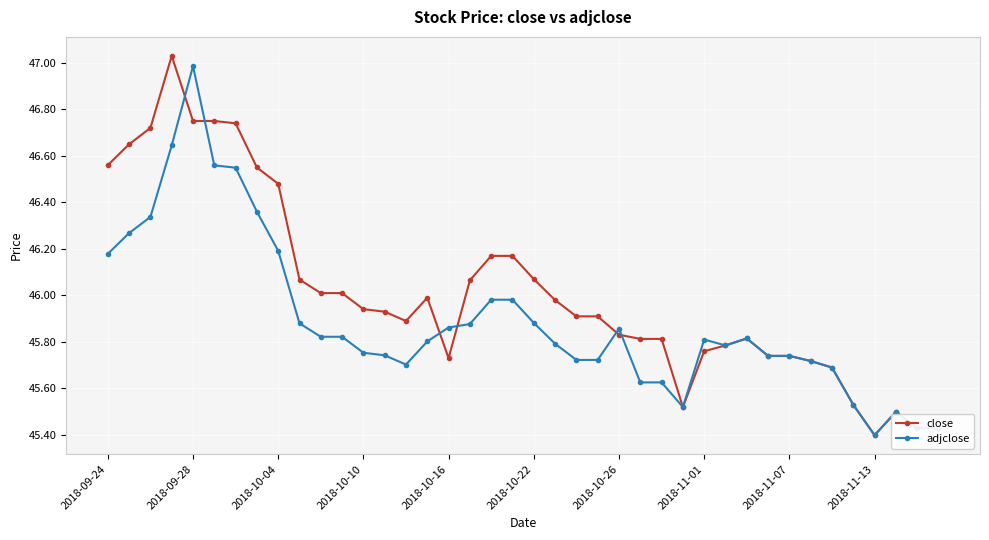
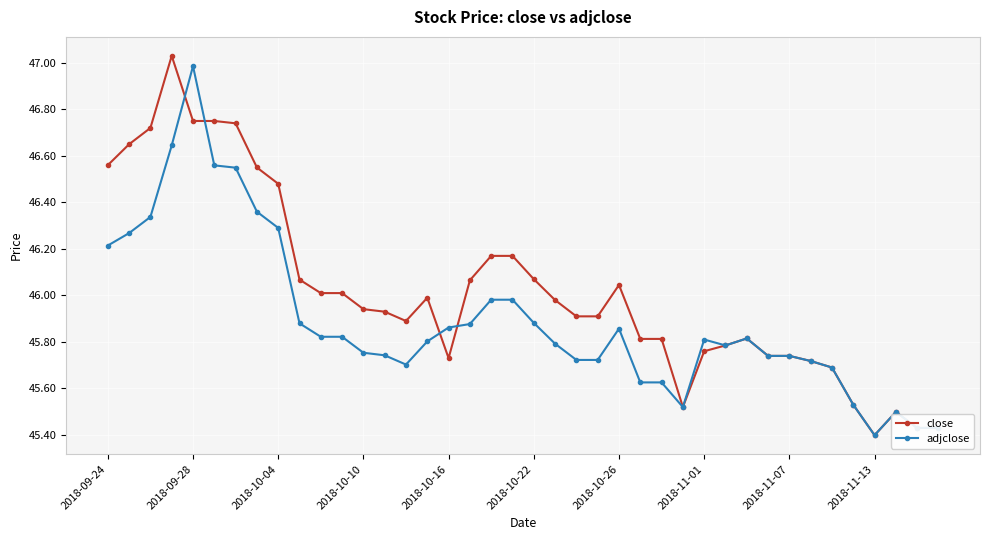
  {
    "close": {
      "2018-09-24": 46.56,
      "2018-09-28": 46.75,
      "2018-10-04": 46.48,
      "2018-10-10": 45.94,
      "2018-10-16": 45.73,
      "2018-10-22": 46.07,
-     "2018-10-26": 45.83,
+     "2018-10-26": 46.04,
      "2018-11-01": 45.76
    },
    "adjclose": {
-     "2018-09-24": 46.18,
+     "2018-09-24": 46.21,
      "2018-09-28": 46.99,
-     "2018-10-04": 46.19,
+     "2018-10-04": 46.29,
      "2018-10-10": 45.75,
      "2018-10-16": 45.86,
      "2018-10-22": 45.88,
      "2018-10-26": 45.86,
      "2018-11-01": 45.81
    }
  }
